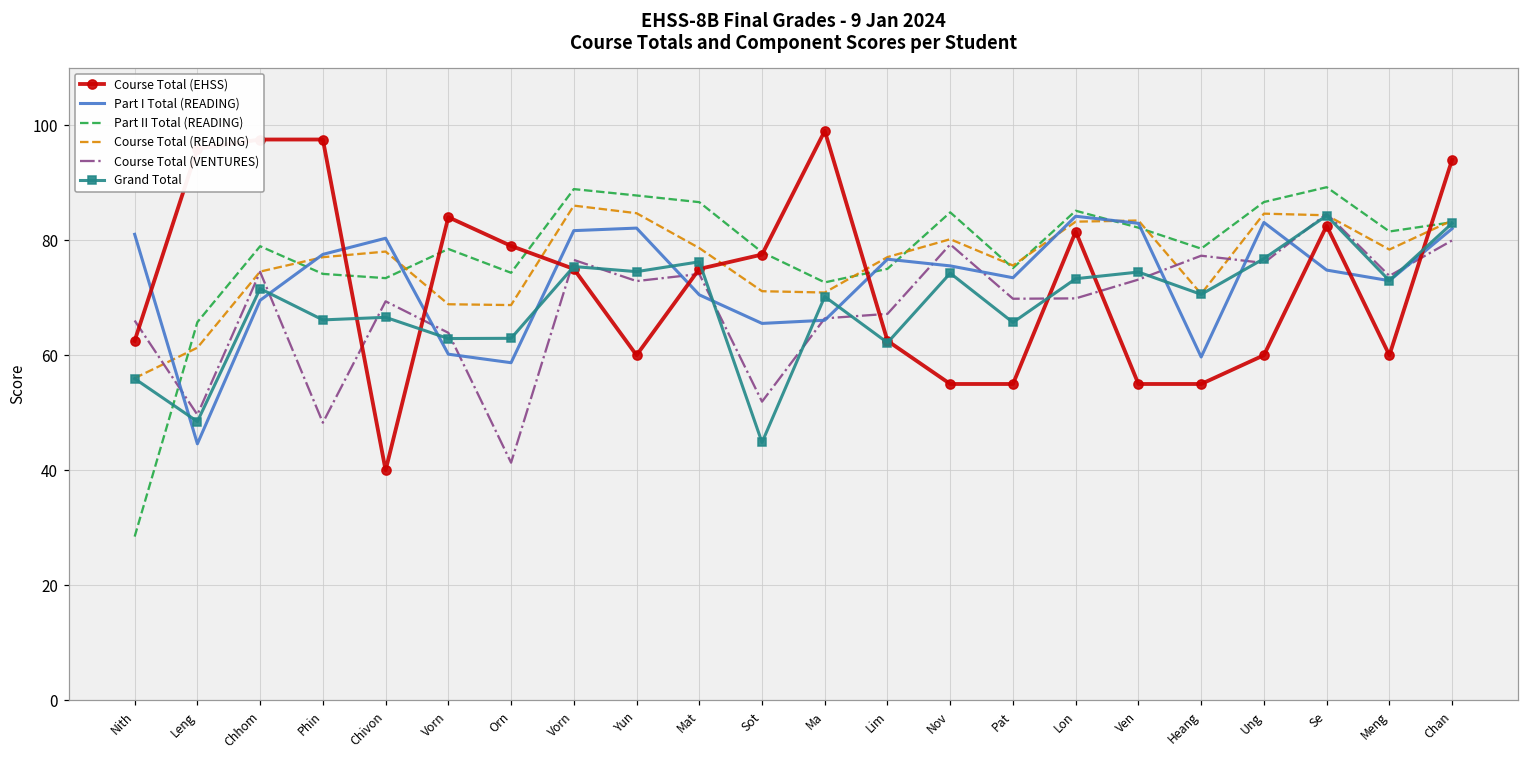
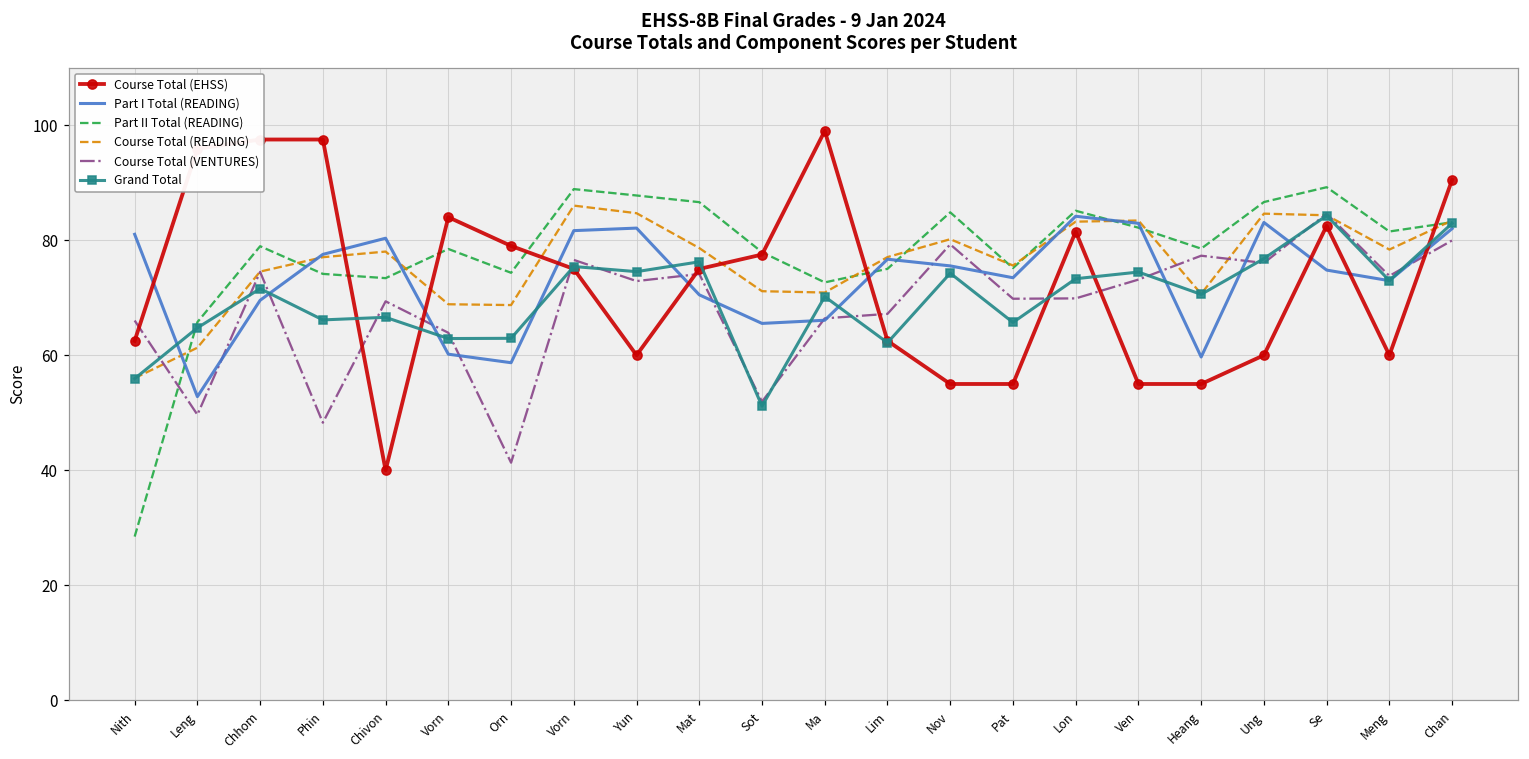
  {
    "Course Total (EHSS)": {
      "Nith": 63,
      "Phin": 98,
      "Chivon": 40,
      "Orn": 79,
      "Yun": 60,
      "Mat": 75,
      "Ma": 99,
      "Nov": 55,
      "Pat": 55,
      "Lon": 82,
      "Ven": 55,
      "Heang": 55,
      "Ung": 60,
      "Se": 83,
      "Meng": 60,
-     "Chan": 94
+     "Chan": 91
    },
    "Part I Total (READING)": {
      "Nith": 81,
-     "Leng": 45,
+     "Leng": 53,
      "Chhom": 70,
      "Chivon": 80,
      "Orn": 59,
      "Yun": 82,
      "Mat": 71,
      "Sot": 66,
      "Nov": 76,
      "Pat": 73,
      "Lon": 84,
      "Heang": 60,
      "Ung": 83,
      "Se": 75,
      "Chan": 82
    },
    "Part II Total (READING)": {
      "Nith": 28,
      "Leng": 66,
      "Chhom": 79,
      "Phin": 74,
      "Chivon": 73,
      "Orn": 74,
      "Yun": 88,
      "Mat": 87,
      "Ma": 73,
      "Lim": 75,
      "Nov": 85,
      "Lon": 85,
      "Ven": 82,
      "Heang": 79,
      "Ung": 87,
      "Se": 89,
      "Meng": 82
    },
    "Course Total (READING)": {
      "Leng": 61,
      "Chivon": 78,
      "Orn": 69,
      "Yun": 85,
      "Mat": 79,
      "Sot": 71,
      "Ma": 71,
      "Nov": 80,
      "Lon": 83,
      "Ung": 85,
      "Meng": 78
    },
    "Course Total (VENTURES)": {
      "Nith": 66,
      "Leng": 50,
      "Phin": 48,
      "Chivon": 69,
      "Orn": 41,
      "Yun": 73,
      "Mat": 74,
      "Sot": 52,
      "Lim": 67,
      "Nov": 79,
      "Pat": 70,
      "Lon": 70,
      "Ven": 73,
      "Heang": 77,
      "Ung": 76,
      "Meng": 74,
      "Chan": 80
    },
    "Grand Total": {
-     "Leng": 48,
+     "Leng": 65,
      "Chhom": 72,
      "Phin": 66,
      "Chivon": 67,
      "Orn": 63,
      "Yun": 75,
      "Mat": 76,
-     "Sot": 45,
+     "Sot": 51,
      "Ma": 70,
      "Nov": 74,
      "Pat": 66,
      "Lon": 73,
      "Ven": 74,
      "Ung": 77
    }
  }
